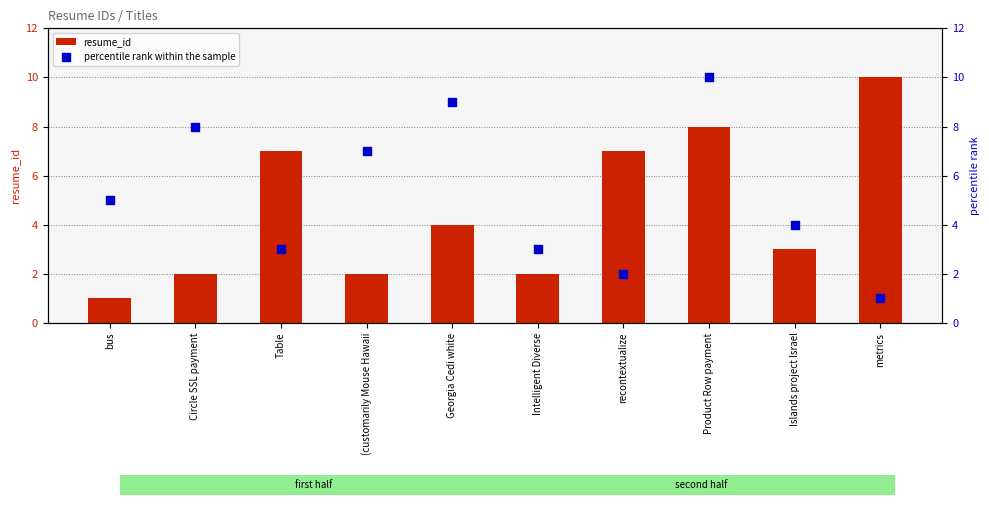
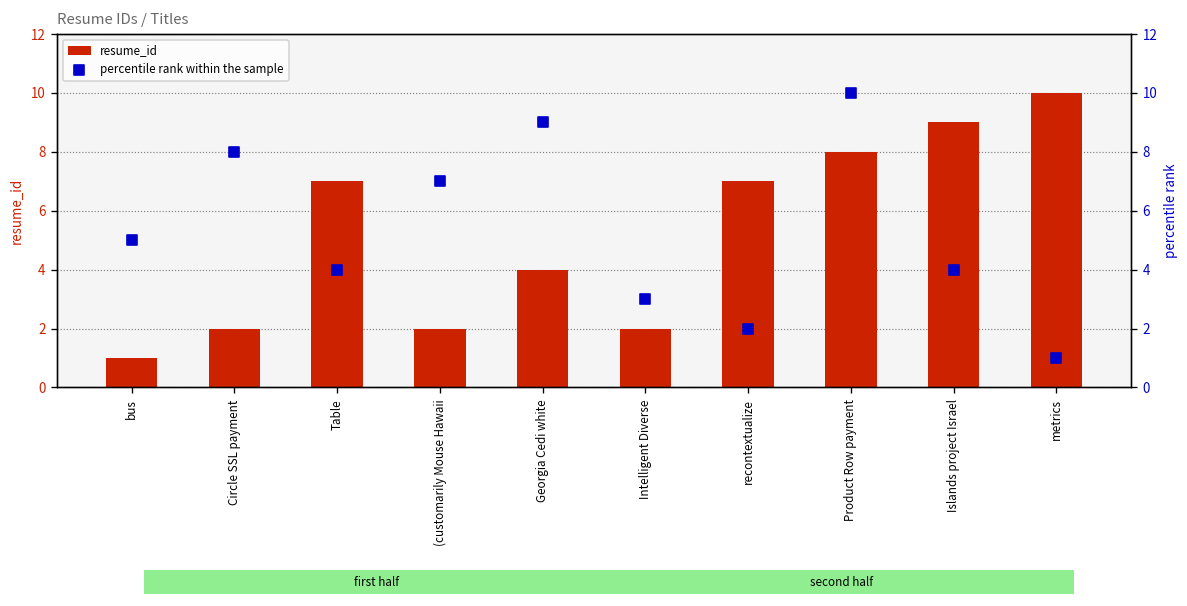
  {
    "resume_id": {
      "bus": 1,
      "Circle SSL payment": 2,
      "Table": 7,
      "(customarily Mouse Hawaii": 2,
      "Georgia Cedi white": 4,
      "Intelligent Diverse": 2,
      "recontextualize": 7,
      "Product Row payment": 8,
-     "Islands project Israel": 3,
+     "Islands project Israel": 9,
      "metrics": 10
    },
    "percentile rank within the sample": {
-     "Table": 3
+     "Table": 4
    }
  }
